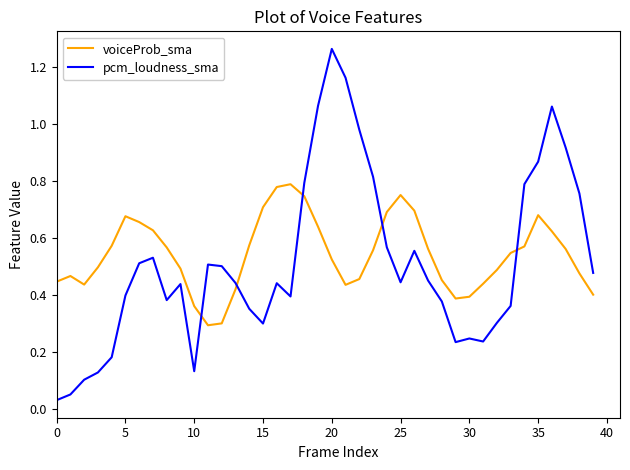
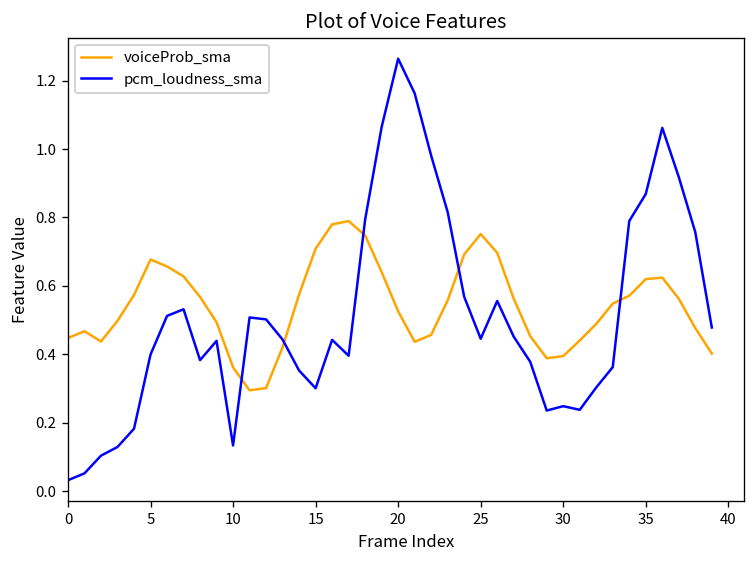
  {
    "voiceProb_sma": {
      "0": 0.45,
      "5": 0.68,
      "10": 0.36,
      "15": 0.71,
      "20": 0.53,
      "25": 0.75,
      "30": 0.39,
-     "35": 0.68
+     "35": 0.62
    },
    "pcm_loudness_sma": {
      "0": 0.03,
      "5": 0.40,
      "10": 0.13,
      "15": 0.30,
      "20": 1.26,
      "25": 0.45,
      "30": 0.25,
      "35": 0.87
    }
  }
